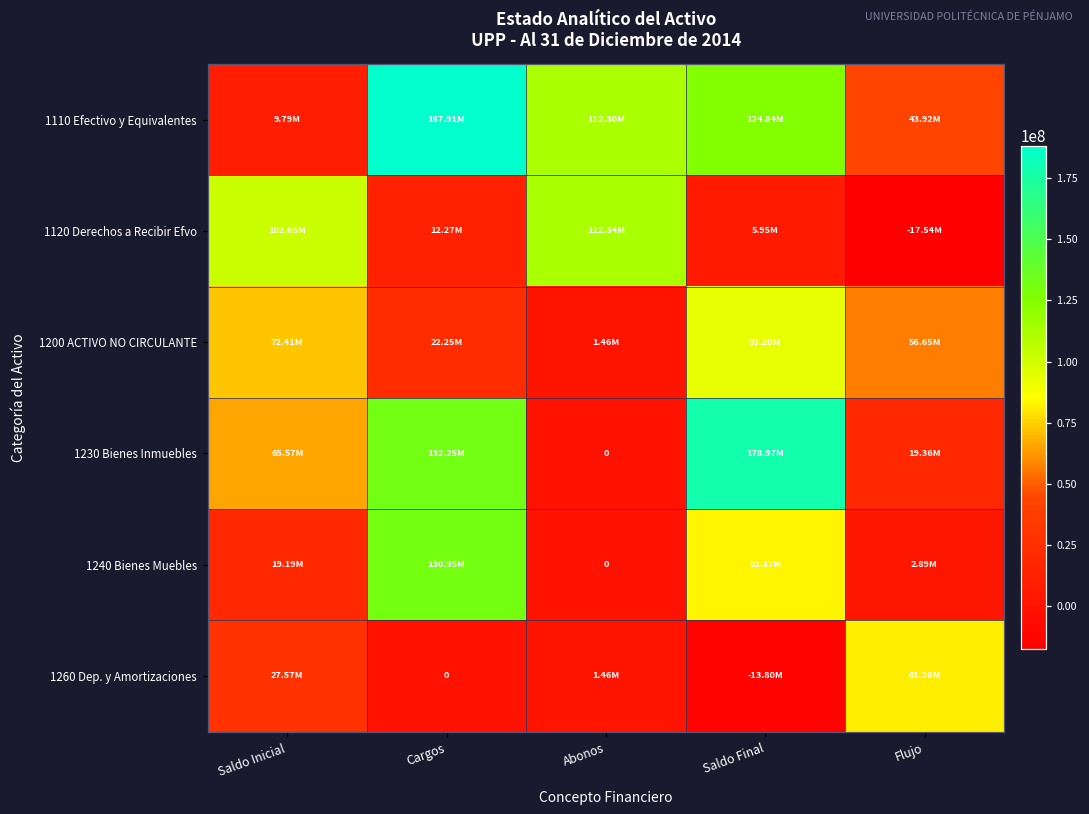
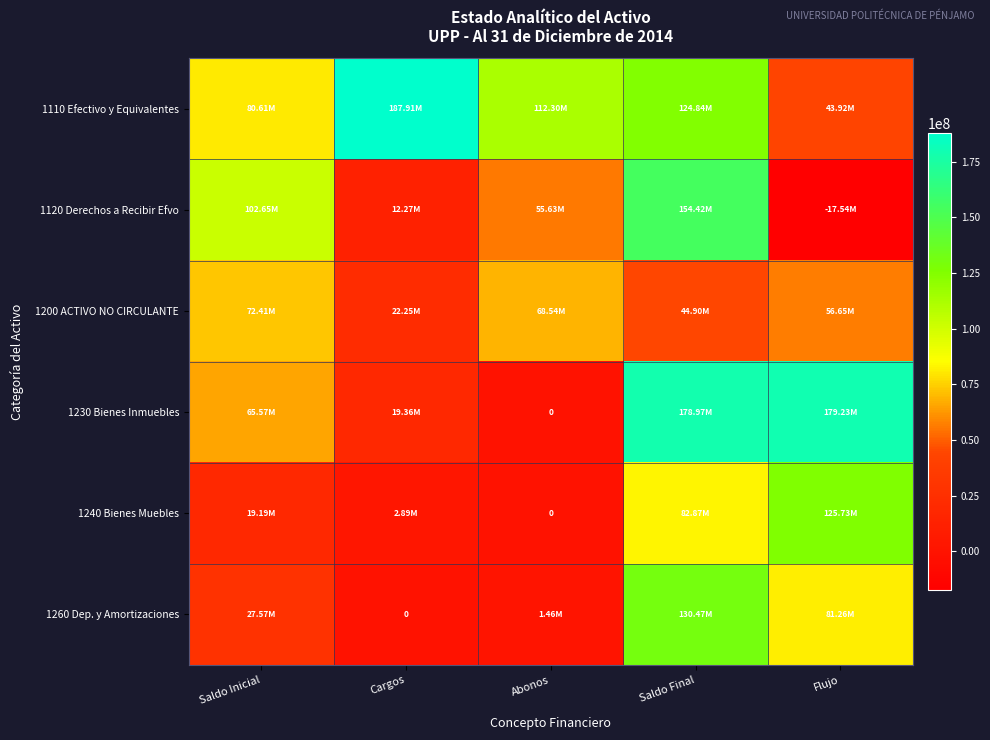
  {
    "1110 Efectivo y Equivalentes": {
-     "Saldo Inicial": "9.79M",
+     "Saldo Inicial": "80.61M",
      "Cargos": "187.91M",
      "Abonos": "112.30M",
      "Saldo Final": "124.84M",
      "Flujo": "43.92M"
    },
    "1120 Derechos a Recibir Efvo": {
      "Saldo Inicial": "102.65M",
      "Cargos": "12.27M",
-     "Abonos": "112.34M",
-     "Saldo Final": "5.95M",
+     "Abonos": "55.63M",
+     "Saldo Final": "154.42M",
      "Flujo": "-17.54M"
    },
    "1200 ACTIVO NO CIRCULANTE": {
      "Saldo Inicial": "72.41M",
      "Cargos": "22.25M",
-     "Abonos": "1.46M",
-     "Saldo Final": "93.20M",
+     "Abonos": "68.54M",
+     "Saldo Final": "44.90M",
      "Flujo": "56.65M"
    },
    "1230 Bienes Inmuebles": {
      "Saldo Inicial": "65.57M",
-     "Cargos": "132.25M",
+     "Cargos": "19.36M",
      "Abonos": "0",
      "Saldo Final": "178.97M",
-     "Flujo": "19.36M"
+     "Flujo": "179.23M"
    },
    "1240 Bienes Muebles": {
      "Saldo Inicial": "19.19M",
-     "Cargos": "130.95M",
+     "Cargos": "2.89M",
      "Abonos": "0",
      "Saldo Final": "82.87M",
-     "Flujo": "2.89M"
+     "Flujo": "125.73M"
    },
    "1260 Dep. y Amortizaciones": {
      "Saldo Inicial": "27.57M",
      "Cargos": "0",
      "Abonos": "1.46M",
-     "Saldo Final": "-13.80M",
+     "Saldo Final": "130.47M",
      "Flujo": "81.26M"
    }
  }
